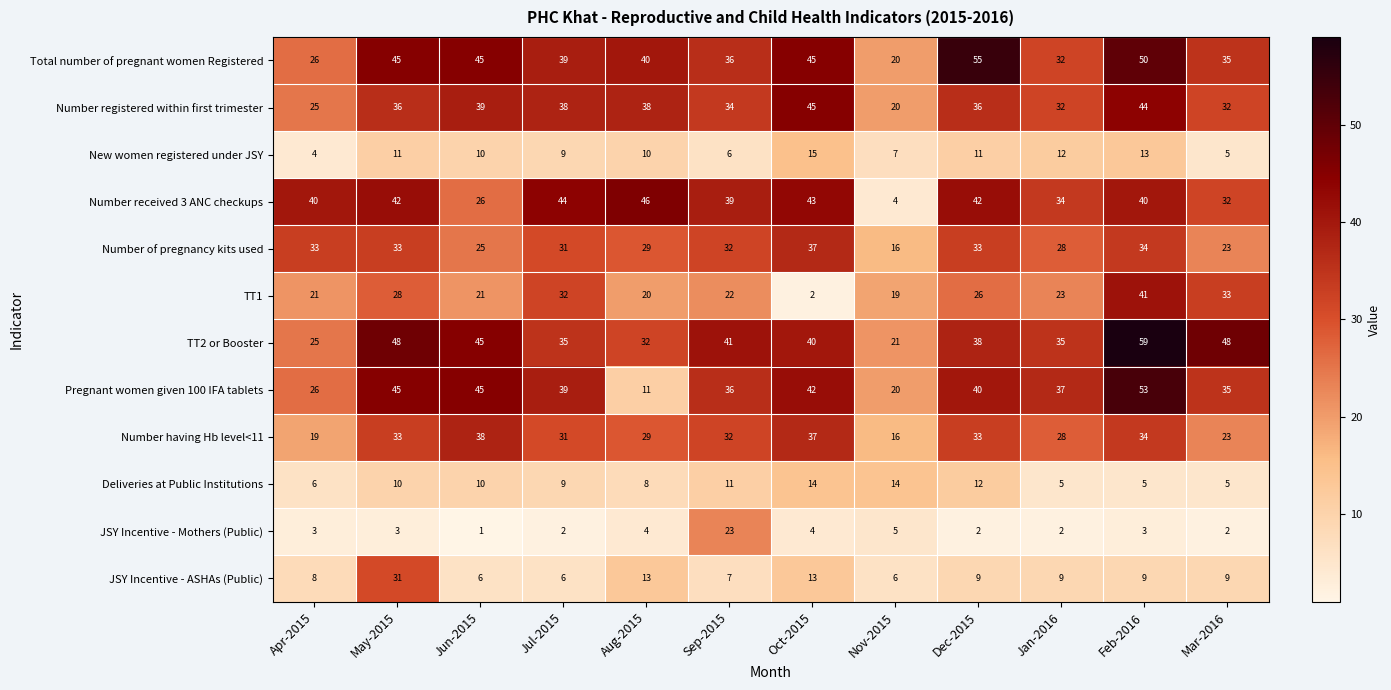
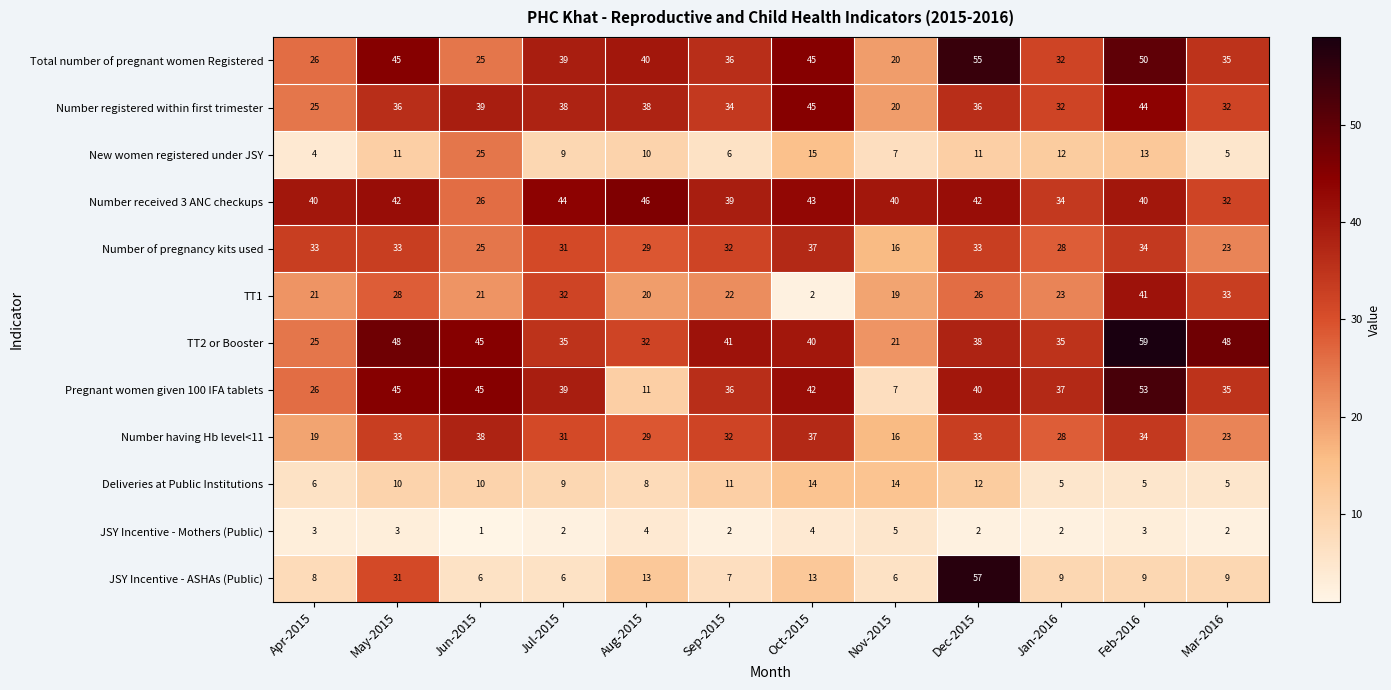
  {
    "Total number of pregnant women Registered": {
      "Apr-2015": 26,
      "May-2015": 45,
-     "Jun-2015": 45,
+     "Jun-2015": 25,
      "Jul-2015": 39,
      "Aug-2015": 40,
      "Sep-2015": 36,
      "Oct-2015": 45,
      "Nov-2015": 20,
      "Dec-2015": 55,
      "Jan-2016": 32,
      "Feb-2016": 50,
      "Mar-2016": 35
    },
    "Number registered within first trimester": {
      "Apr-2015": 25,
      "May-2015": 36,
      "Jun-2015": 39,
      "Jul-2015": 38,
      "Aug-2015": 38,
      "Sep-2015": 34,
      "Oct-2015": 45,
      "Nov-2015": 20,
      "Dec-2015": 36,
      "Jan-2016": 32,
      "Feb-2016": 44,
      "Mar-2016": 32
    },
    "New women registered under JSY": {
      "Apr-2015": 4,
      "May-2015": 11,
-     "Jun-2015": 10,
+     "Jun-2015": 25,
      "Jul-2015": 9,
      "Aug-2015": 10,
      "Sep-2015": 6,
      "Oct-2015": 15,
      "Nov-2015": 7,
      "Dec-2015": 11,
      "Jan-2016": 12,
      "Feb-2016": 13,
      "Mar-2016": 5
    },
    "Number received 3 ANC checkups": {
      "Apr-2015": 40,
      "May-2015": 42,
      "Jun-2015": 26,
      "Jul-2015": 44,
      "Aug-2015": 46,
      "Sep-2015": 39,
      "Oct-2015": 43,
-     "Nov-2015": 4,
+     "Nov-2015": 40,
      "Dec-2015": 42,
      "Jan-2016": 34,
      "Feb-2016": 40,
      "Mar-2016": 32
    },
    "Number of pregnancy kits used": {
      "Apr-2015": 33,
      "May-2015": 33,
      "Jun-2015": 25,
      "Jul-2015": 31,
      "Aug-2015": 29,
      "Sep-2015": 32,
      "Oct-2015": 37,
      "Nov-2015": 16,
      "Dec-2015": 33,
      "Jan-2016": 28,
      "Feb-2016": 34,
      "Mar-2016": 23
    },
    "TT1": {
      "Apr-2015": 21,
      "May-2015": 28,
      "Jun-2015": 21,
      "Jul-2015": 32,
      "Aug-2015": 20,
      "Sep-2015": 22,
      "Oct-2015": 2,
      "Nov-2015": 19,
      "Dec-2015": 26,
      "Jan-2016": 23,
      "Feb-2016": 41,
      "Mar-2016": 33
    },
    "TT2 or Booster": {
      "Apr-2015": 25,
      "May-2015": 48,
      "Jun-2015": 45,
      "Jul-2015": 35,
      "Aug-2015": 32,
      "Sep-2015": 41,
      "Oct-2015": 40,
      "Nov-2015": 21,
      "Dec-2015": 38,
      "Jan-2016": 35,
      "Feb-2016": 59,
      "Mar-2016": 48
    },
    "Pregnant women given 100 IFA tablets": {
      "Apr-2015": 26,
      "May-2015": 45,
      "Jun-2015": 45,
      "Jul-2015": 39,
      "Aug-2015": 11,
      "Sep-2015": 36,
      "Oct-2015": 42,
-     "Nov-2015": 20,
+     "Nov-2015": 7,
      "Dec-2015": 40,
      "Jan-2016": 37,
      "Feb-2016": 53,
      "Mar-2016": 35
    },
    "Number having Hb level<11": {
      "Apr-2015": 19,
      "May-2015": 33,
      "Jun-2015": 38,
      "Jul-2015": 31,
      "Aug-2015": 29,
      "Sep-2015": 32,
      "Oct-2015": 37,
      "Nov-2015": 16,
      "Dec-2015": 33,
      "Jan-2016": 28,
      "Feb-2016": 34,
      "Mar-2016": 23
    },
    "Deliveries at Public Institutions": {
      "Apr-2015": 6,
      "May-2015": 10,
      "Jun-2015": 10,
      "Jul-2015": 9,
      "Aug-2015": 8,
      "Sep-2015": 11,
      "Oct-2015": 14,
      "Nov-2015": 14,
      "Dec-2015": 12,
      "Jan-2016": 5,
      "Feb-2016": 5,
      "Mar-2016": 5
    },
    "JSY Incentive - Mothers (Public)": {
      "Apr-2015": 3,
      "May-2015": 3,
      "Jun-2015": 1,
      "Jul-2015": 2,
      "Aug-2015": 4,
-     "Sep-2015": 23,
+     "Sep-2015": 2,
      "Oct-2015": 4,
      "Nov-2015": 5,
      "Dec-2015": 2,
      "Jan-2016": 2,
      "Feb-2016": 3,
      "Mar-2016": 2
    },
    "JSY Incentive - ASHAs (Public)": {
      "Apr-2015": 8,
      "May-2015": 31,
      "Jun-2015": 6,
      "Jul-2015": 6,
      "Aug-2015": 13,
      "Sep-2015": 7,
      "Oct-2015": 13,
      "Nov-2015": 6,
-     "Dec-2015": 9,
+     "Dec-2015": 57,
      "Jan-2016": 9,
      "Feb-2016": 9,
      "Mar-2016": 9
    }
  }
